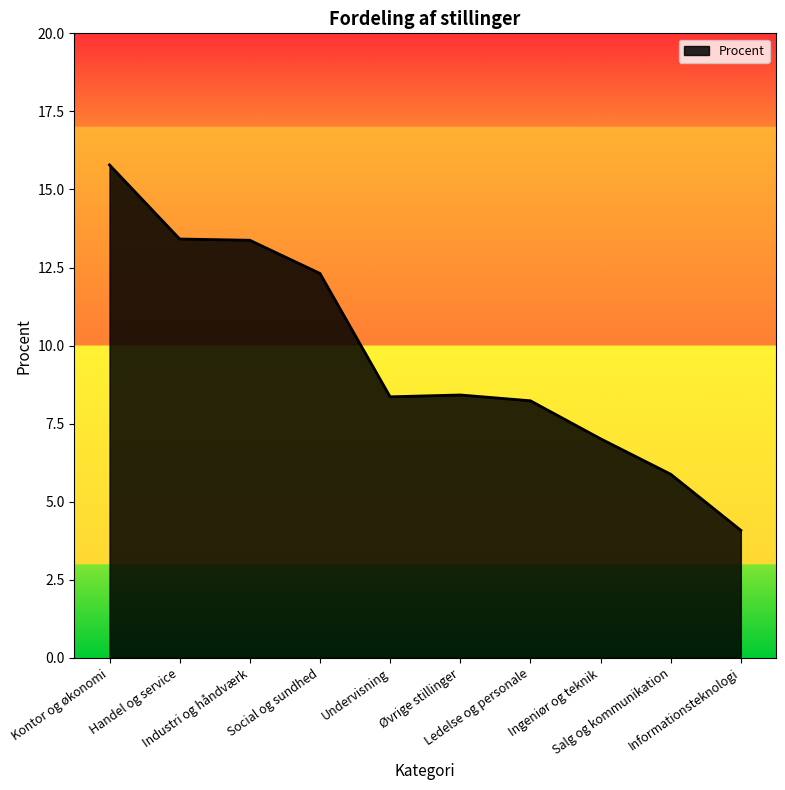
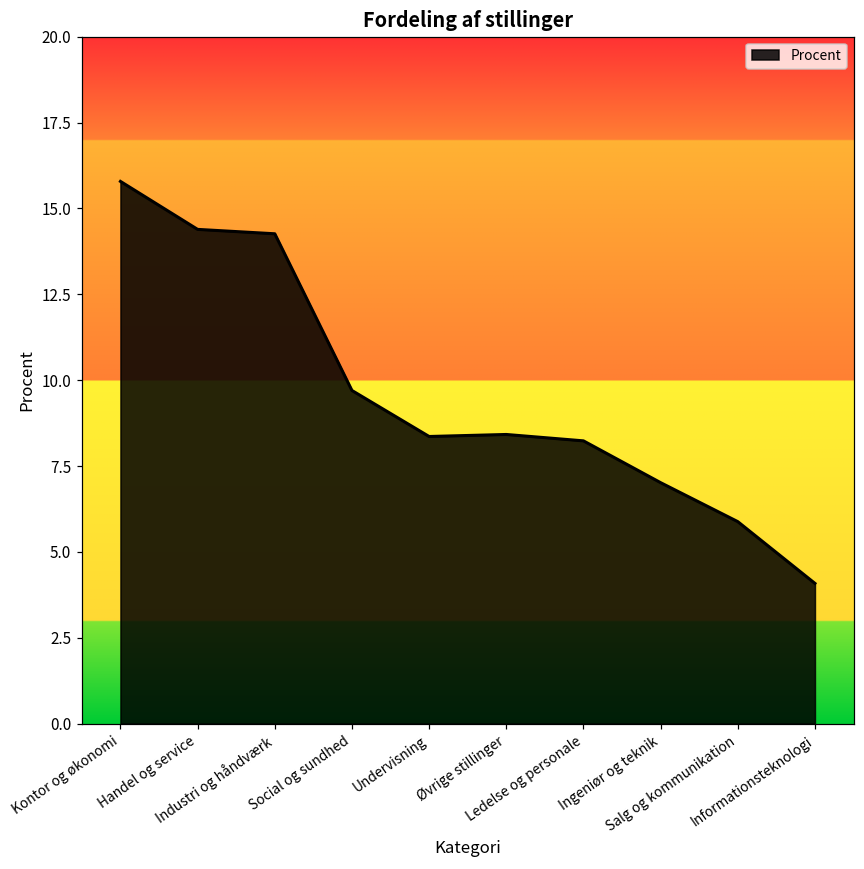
  {
    "Kontor og økonomi": 15.8,
-   "Handel og service": 13.4,
-   "Industri og håndværk": 13.4,
-   "Social og sundhed": 12.3,
+   "Handel og service": 14.4,
+   "Industri og håndværk": 14.3,
+   "Social og sundhed": 9.7,
    "Undervisning": 8.4,
    "Øvrige stillinger": 8.4,
    "Ledelse og personale": 8.2,
    "Ingeniør og teknik": 7.0,
    "Salg og kommunikation": 5.9,
    "Informationsteknologi": 4.1
  }
